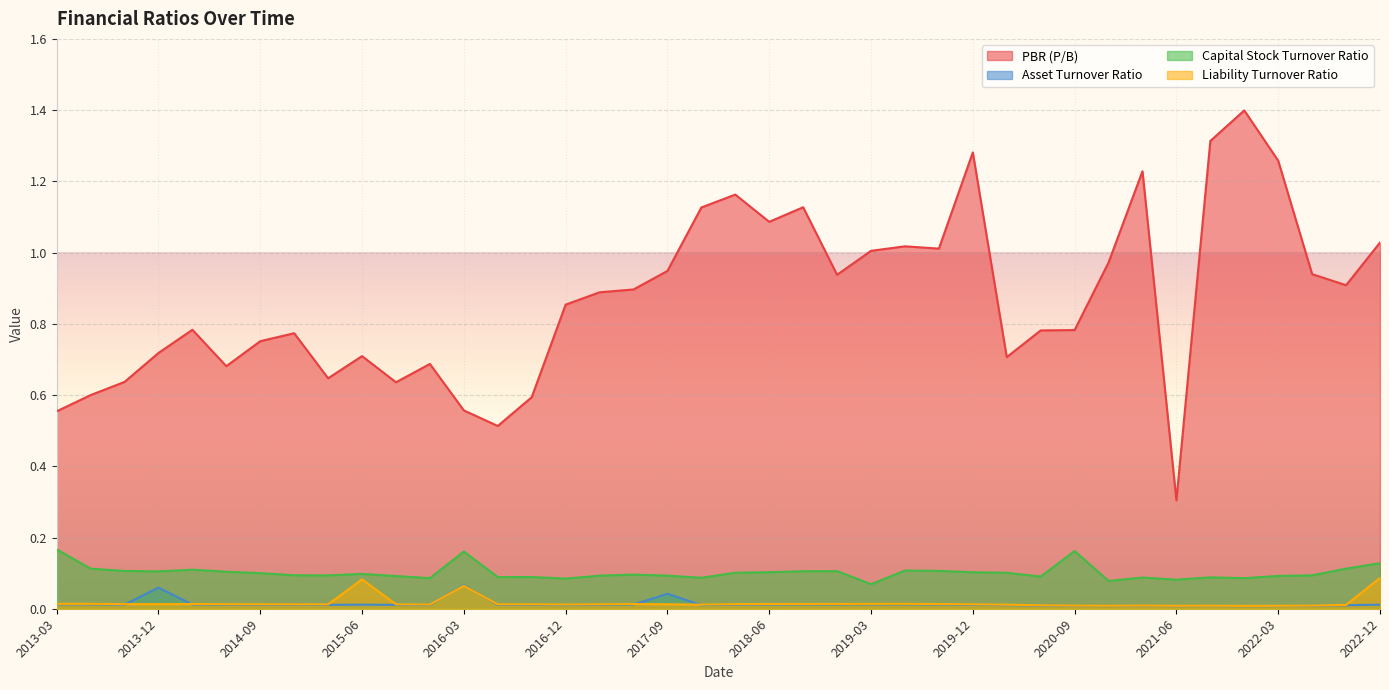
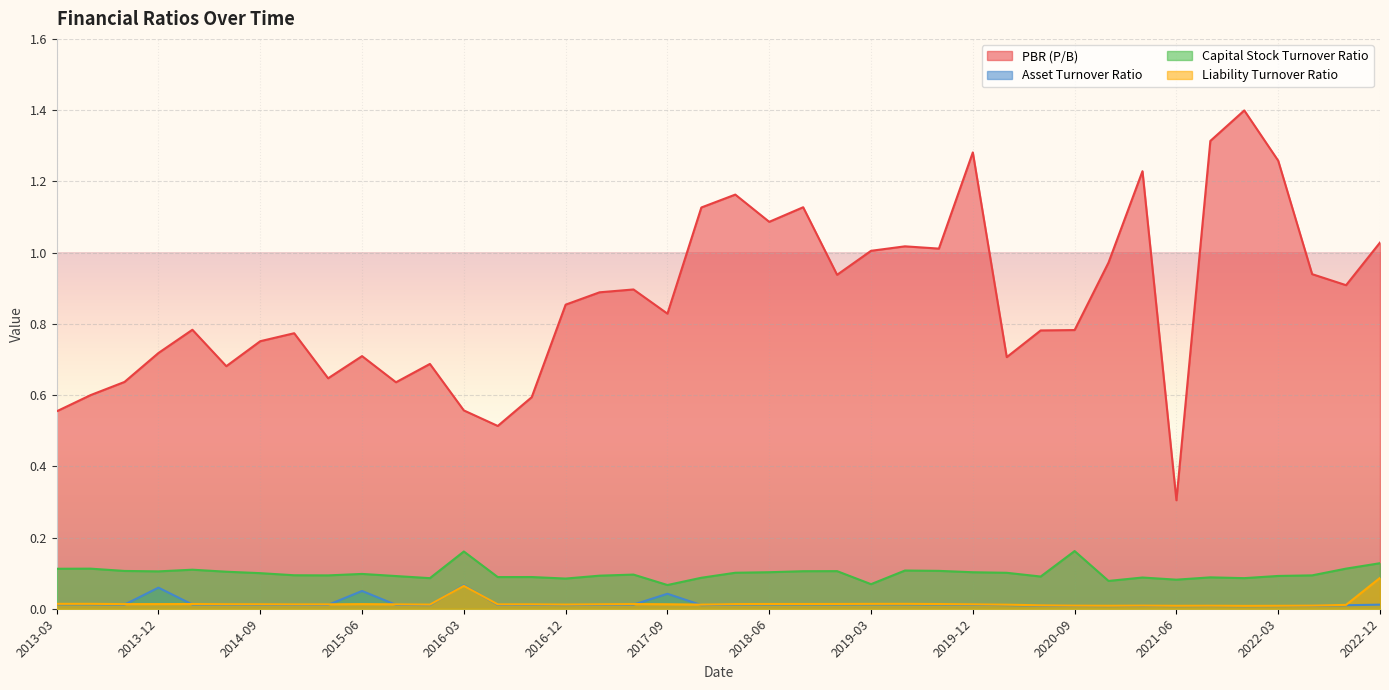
  {
    "PBR (P/B)": {
      "2013-03": 0.55,
      "2013-12": 0.72,
      "2014-09": 0.75,
      "2015-06": 0.71,
      "2016-03": 0.56,
      "2016-12": 0.85,
-     "2017-09": 0.95,
+     "2017-09": 0.83,
      "2018-06": 1.09,
      "2019-03": 1.00,
      "2019-12": 1.28,
      "2020-09": 0.78,
      "2021-06": 0.30,
      "2022-03": 1.26,
      "2022-12": 1.03
    },
    "Asset Turnover Ratio": {
      "2013-12": 0.06,
-     "2015-06": 0.01,
+     "2015-06": 0.05,
      "2017-09": 0.04,
      "2022-12": 0.01
    },
    "Capital Stock Turnover Ratio": {
-     "2013-03": 0.17,
+     "2013-03": 0.11,
      "2013-12": 0.10,
      "2014-09": 0.10,
      "2015-06": 0.10,
      "2016-03": 0.16,
      "2016-12": 0.08,
-     "2017-09": 0.09,
+     "2017-09": 0.07,
      "2018-06": 0.10,
      "2019-03": 0.07,
      "2019-12": 0.10,
      "2020-09": 0.16,
      "2021-06": 0.08,
      "2022-03": 0.09,
      "2022-12": 0.13
    },
    "Liability Turnover Ratio": {
      "2013-12": 0.01,
-     "2015-06": 0.08,
+     "2015-06": 0.01,
      "2017-09": 0.01,
      "2022-12": 0.09
    }
  }
